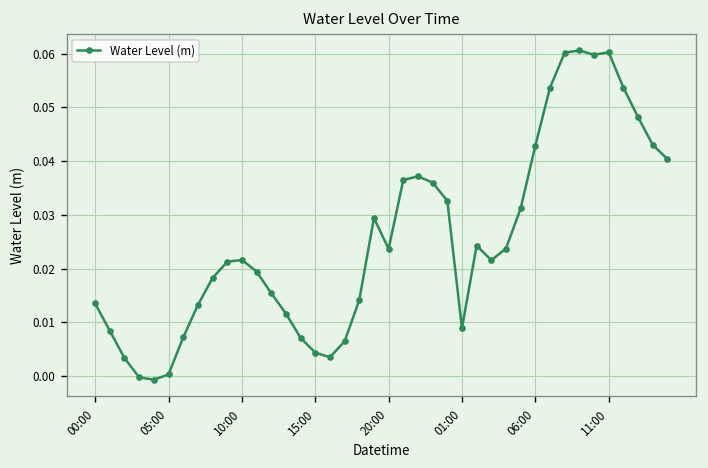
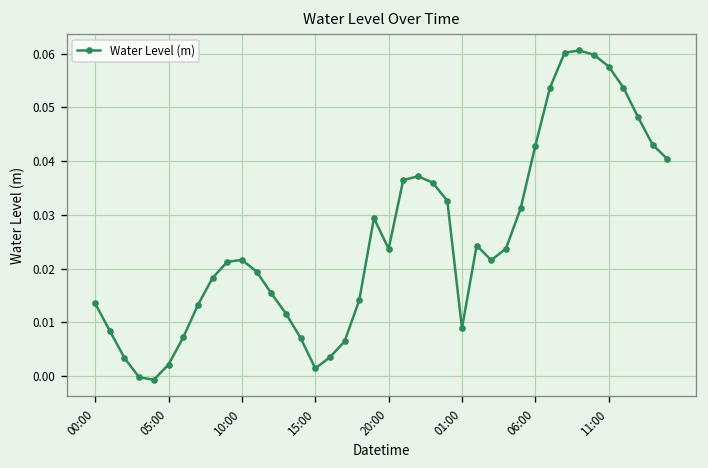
  {
    "00:00": 0.014,
-   "05:00": 0.000,
+   "05:00": 0.002,
    "10:00": 0.022,
-   "15:00": 0.004,
+   "15:00": 0.001,
    "20:00": 0.024,
    "01:00": 0.009,
    "06:00": 0.043,
-   "11:00": 0.060
+   "11:00": 0.058
  }
